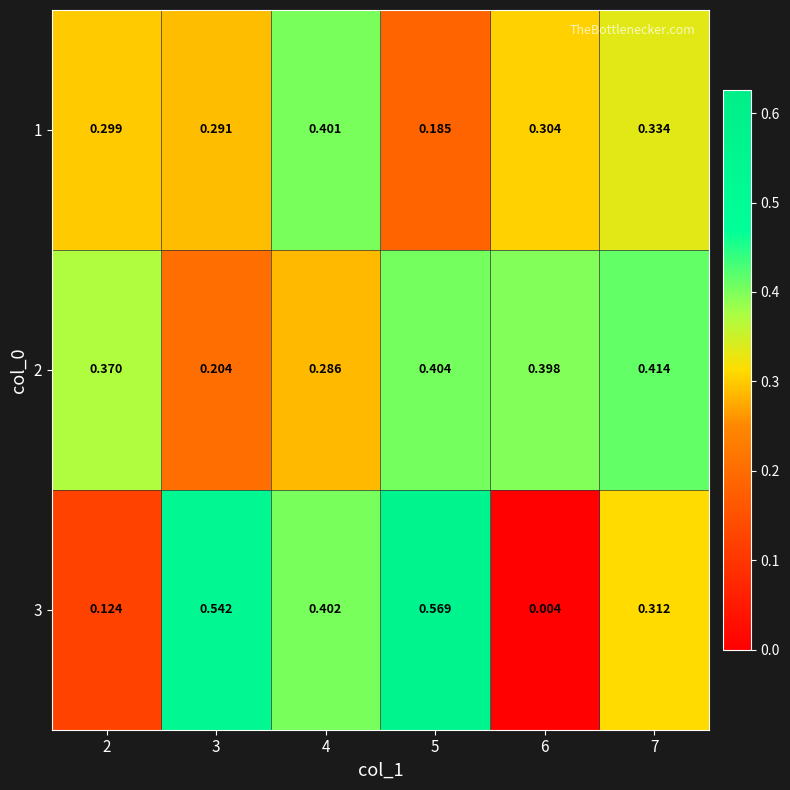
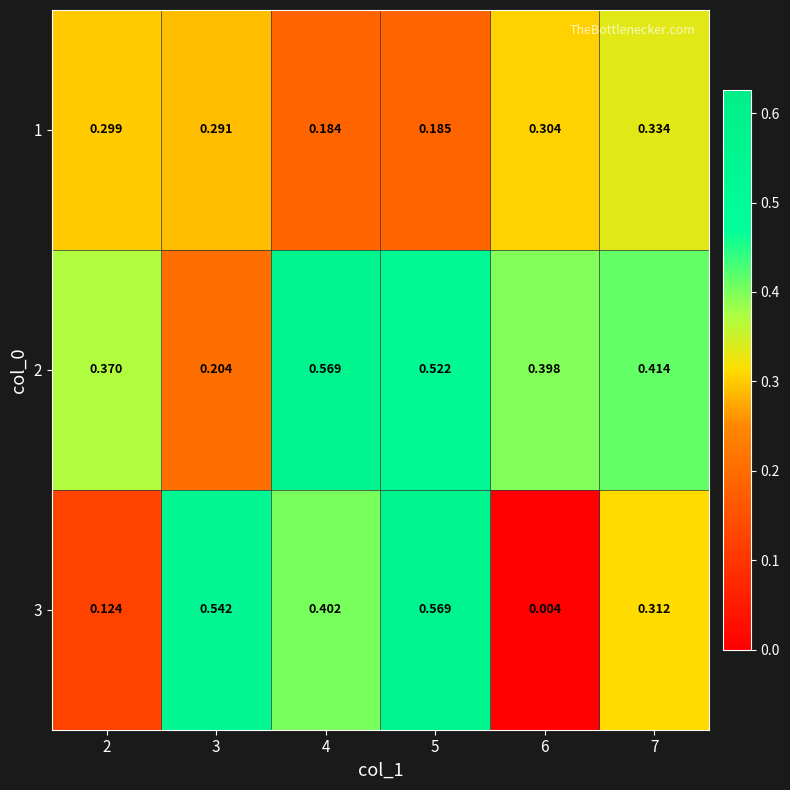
  {
    "1": {
      "2": 0.299,
      "3": 0.291,
-     "4": 0.401,
+     "4": 0.184,
      "5": 0.185,
      "6": 0.304
    },
    "2": {
      "2": 0.370,
      "3": 0.204,
-     "4": 0.286,
-     "5": 0.404,
+     "4": 0.569,
+     "5": 0.522,
      "6": 0.398,
      "7": 0.414
    },
    "3": {
      "2": 0.124,
      "3": 0.542,
      "4": 0.402,
      "5": 0.569,
      "6": 0.004,
      "7": 0.312
    }
  }
